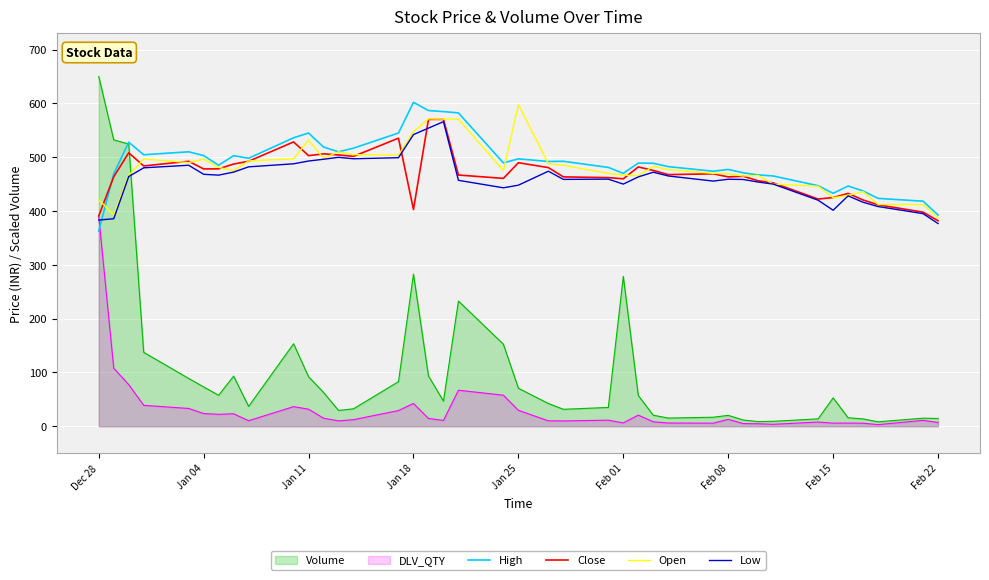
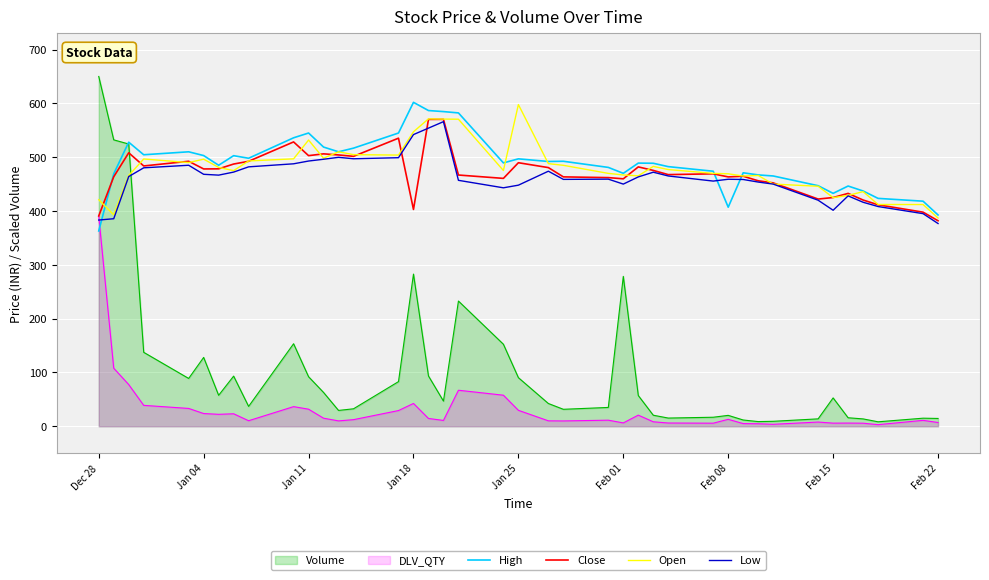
  {
    "Volume": {
      "Dec 28": 650,
-     "Jan 04": 70,
+     "Jan 04": 130,
      "Jan 11": 90,
      "Jan 18": 280,
-     "Jan 25": 70,
+     "Jan 25": 90,
      "Feb 01": 280,
      "Feb 08": 20,
      "Feb 15": 50,
      "Feb 22": 10
    },
    "DLV_QTY": {
      "Jan 04": 20,
      "Jan 11": 30,
      "Jan 18": 40,
      "Jan 25": 30,
      "Feb 01": 10,
      "Feb 08": 10,
      "Feb 15": 10,
      "Feb 22": 10
    },
    "High": {
      "Dec 28": 360,
      "Jan 04": 500,
      "Jan 11": 540,
      "Jan 18": 600,
      "Jan 25": 500,
-     "Feb 08": 480,
+     "Feb 08": 410,
      "Feb 15": 430,
      "Feb 22": 390
    },
    "Close": {
      "Jan 04": 480,
      "Jan 11": 500,
      "Jan 18": 400,
      "Jan 25": 490,
      "Feb 01": 460,
      "Feb 22": 380
    },
    "Open": {
      "Dec 28": 420,
      "Jan 04": 500,
      "Jan 11": 530,
      "Jan 18": 550,
      "Jan 25": 600,
      "Feb 08": 470,
      "Feb 22": 390
    },
    "Low": {
      "Dec 28": 380,
      "Jan 04": 470,
      "Jan 11": 490,
      "Jan 18": 540,
      "Jan 25": 450,
      "Feb 01": 450,
      "Feb 15": 400,
      "Feb 22": 380
    }
  }
